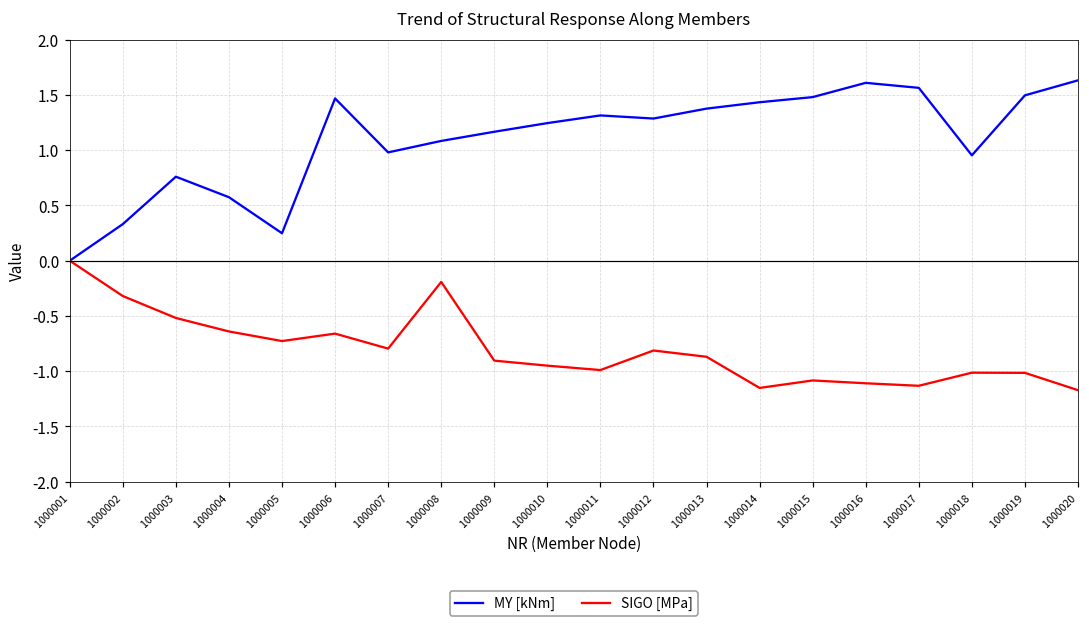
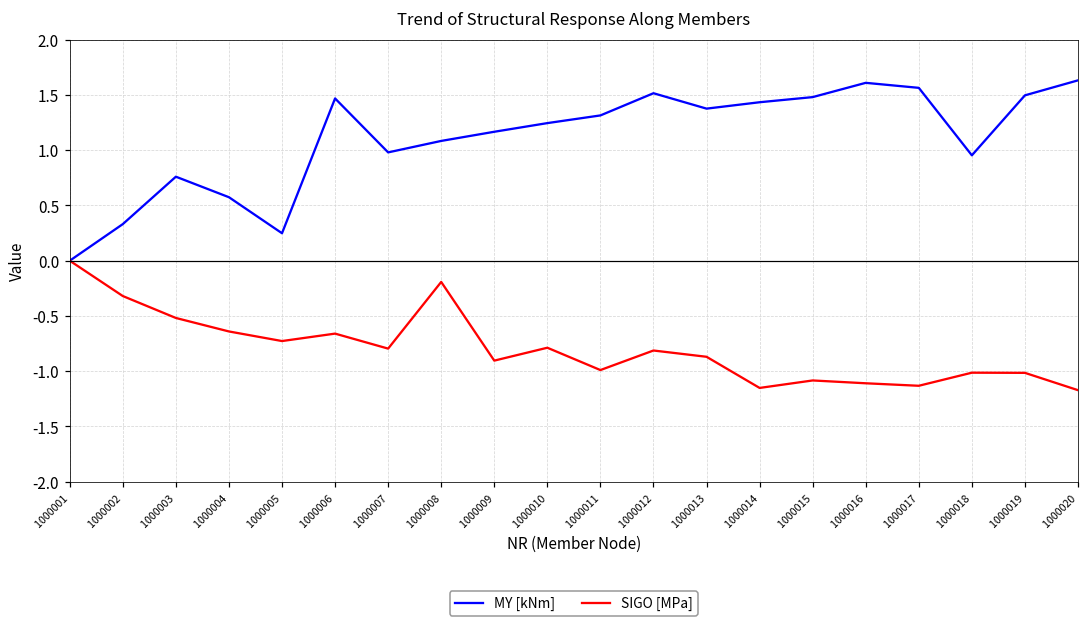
  {
    "MY [kNm]": {
      "1000002": 0.33,
      "1000003": 0.76,
      "1000004": 0.57,
      "1000005": 0.25,
      "1000006": 1.47,
      "1000007": 0.98,
      "1000008": 1.08,
      "1000009": 1.17,
      "1000010": 1.25,
      "1000011": 1.32,
-     "1000012": 1.29,
+     "1000012": 1.52,
      "1000013": 1.38,
      "1000014": 1.44,
      "1000015": 1.48,
      "1000016": 1.61,
      "1000017": 1.57,
      "1000018": 0.95,
      "1000019": 1.50,
      "1000020": 1.63
    },
    "SIGO [MPa]": {
      "1000002": -0.32,
      "1000003": -0.52,
      "1000004": -0.64,
      "1000005": -0.73,
      "1000006": -0.66,
      "1000007": -0.80,
      "1000008": -0.19,
      "1000009": -0.90,
-     "1000010": -0.95,
+     "1000010": -0.79,
      "1000011": -0.99,
      "1000012": -0.81,
      "1000013": -0.87,
      "1000014": -1.15,
      "1000015": -1.08,
      "1000016": -1.11,
      "1000017": -1.13,
      "1000018": -1.01,
      "1000019": -1.02,
      "1000020": -1.17
    }
  }
